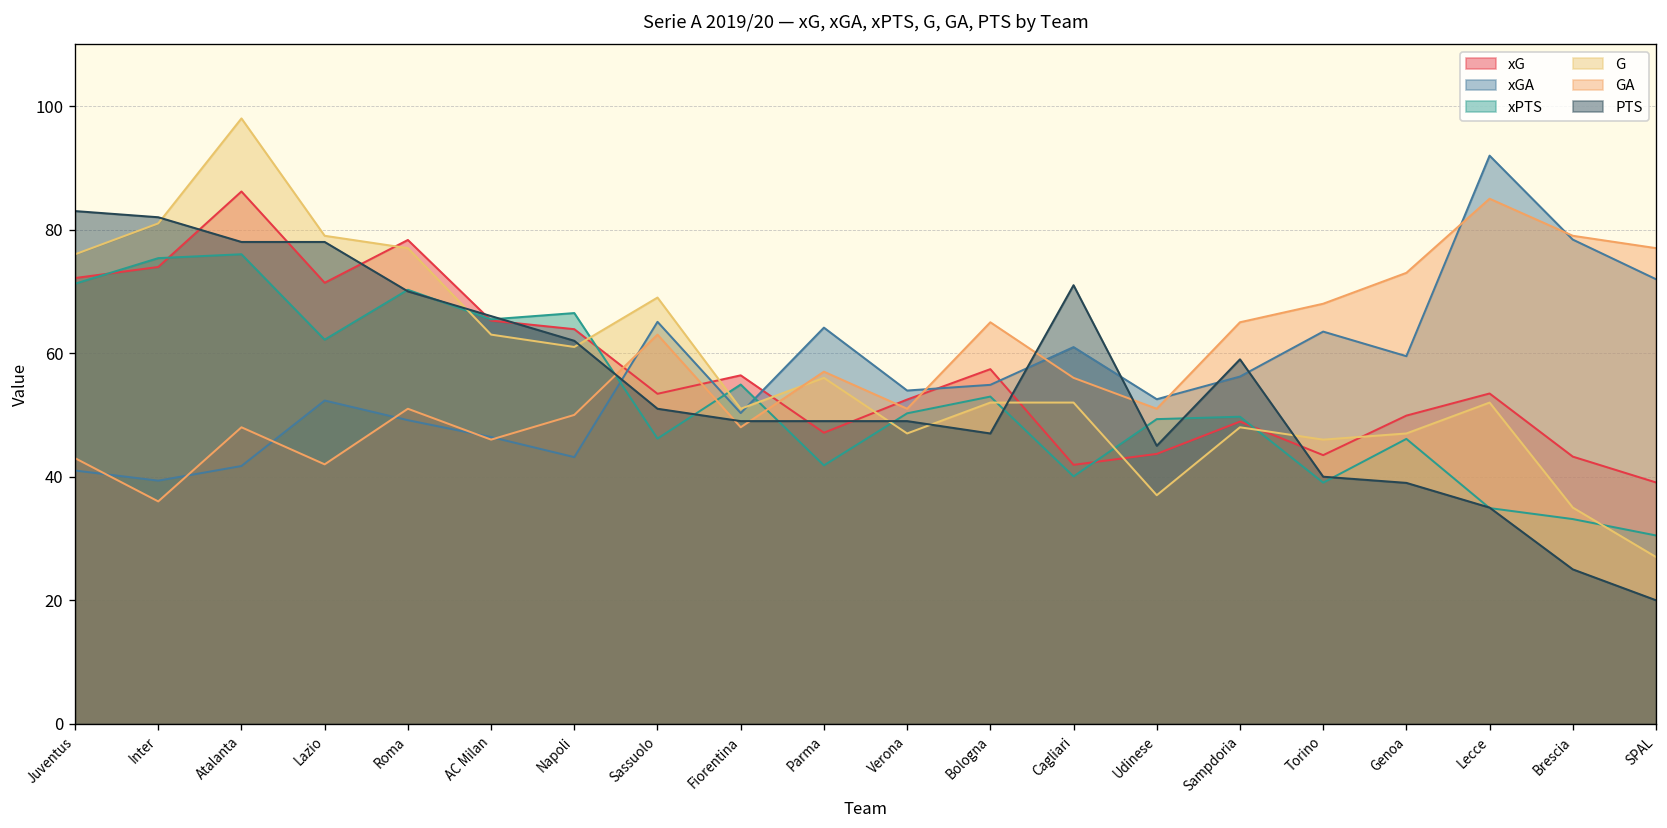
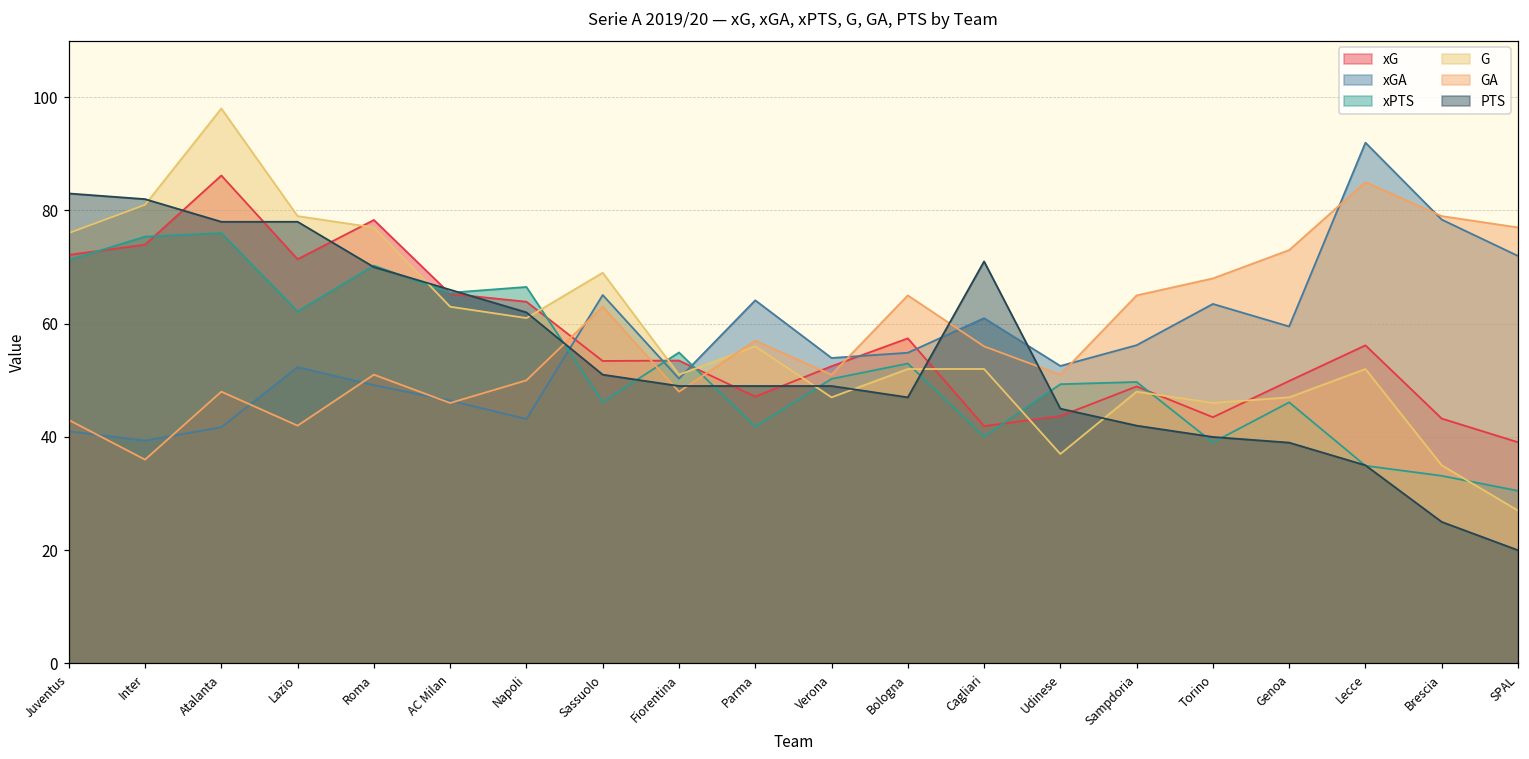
  {
    "xG": {
      "Juventus": 72,
      "Inter": 74,
      "Atalanta": 86,
      "Lazio": 71,
      "Roma": 78,
      "Napoli": 64,
      "Sassuolo": 53,
-     "Fiorentina": 56,
+     "Fiorentina": 53,
      "Parma": 47,
      "Verona": 52,
      "Bologna": 57,
      "Cagliari": 42,
      "Udinese": 44,
      "Sampdoria": 49,
      "Torino": 43,
      "Genoa": 50,
-     "Lecce": 53,
+     "Lecce": 56,
      "Brescia": 43,
      "SPAL": 39
    },
    "PTS": {
      "Juventus": 83,
      "Inter": 82,
      "Atalanta": 78,
      "Lazio": 78,
      "AC Milan": 66,
      "Napoli": 62,
      "Sassuolo": 51,
      "Fiorentina": 49,
      "Parma": 49,
      "Verona": 49,
      "Bologna": 47,
      "Cagliari": 71,
      "Udinese": 45,
-     "Sampdoria": 59,
+     "Sampdoria": 42,
      "Torino": 40,
      "Genoa": 39,
      "Brescia": 25,
      "SPAL": 20
    }
  }
